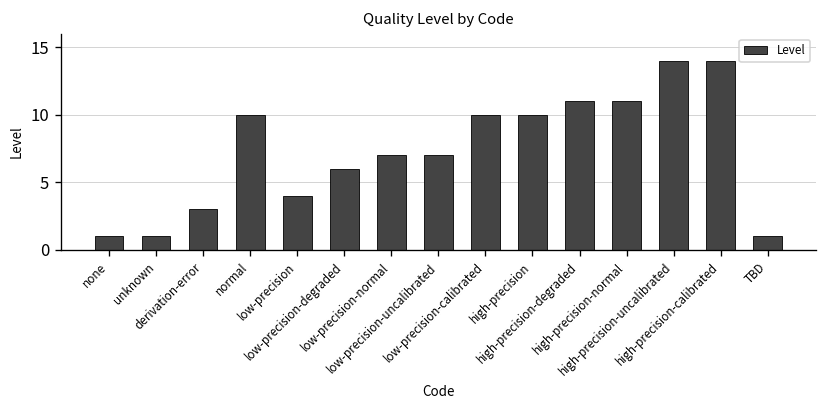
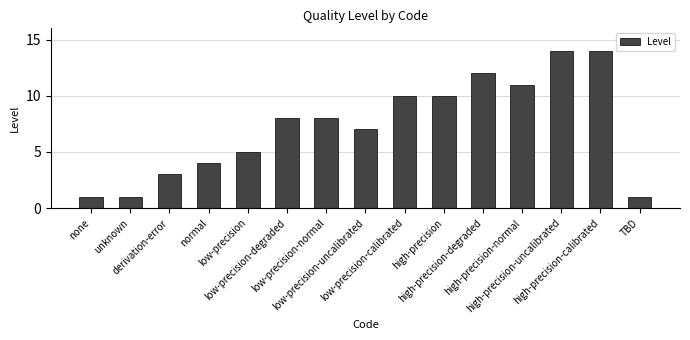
  {
    "none": 1,
    "unknown": 1,
    "derivation-error": 3,
-   "normal": 10,
-   "low-precision": 4,
-   "low-precision-degraded": 6,
-   "low-precision-normal": 7,
+   "normal": 4,
+   "low-precision": 5,
+   "low-precision-degraded": 8,
+   "low-precision-normal": 8,
    "low-precision-uncalibrated": 7,
    "low-precision-calibrated": 10,
    "high-precision": 10,
-   "high-precision-degraded": 11,
+   "high-precision-degraded": 12,
    "high-precision-normal": 11,
    "high-precision-uncalibrated": 14,
    "high-precision-calibrated": 14,
    "TBD": 1
  }
